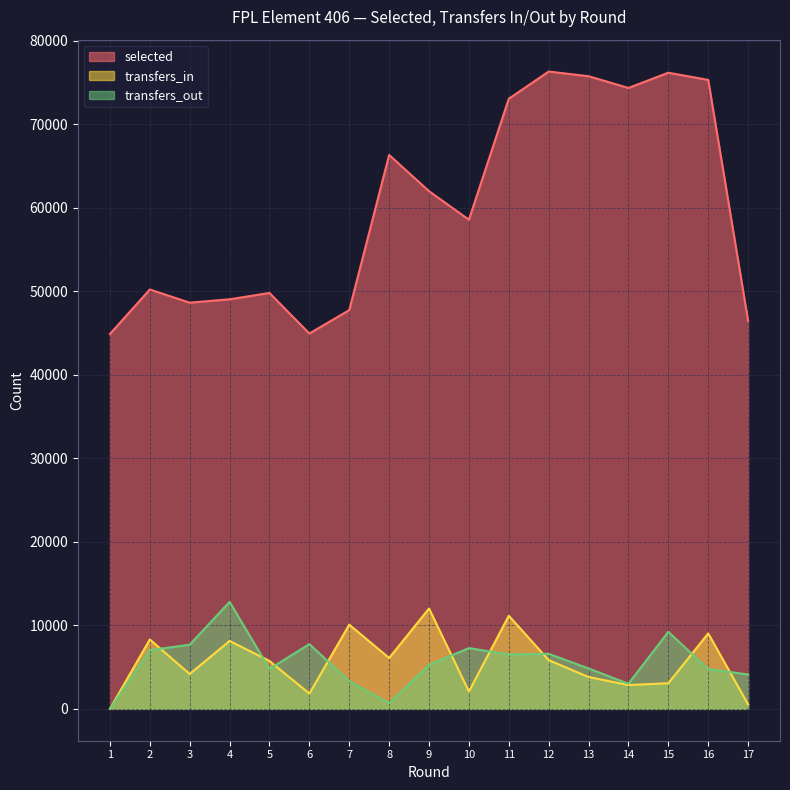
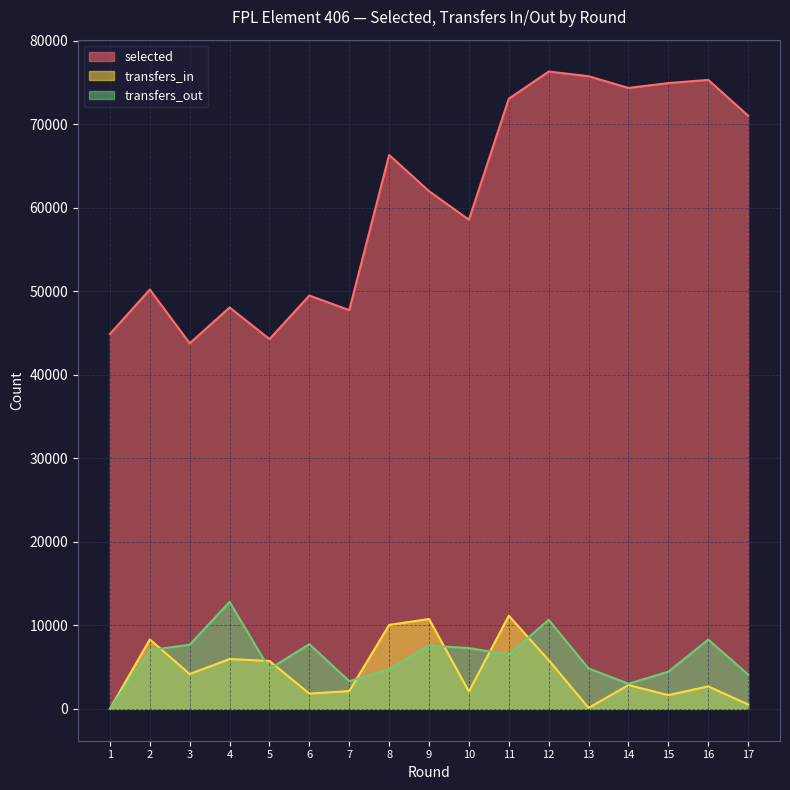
  {
    "selected": {
      "1": 45000,
      "2": 50000,
-     "3": 49000,
-     "4": 49000,
-     "5": 50000,
-     "6": 45000,
+     "3": 44000,
+     "4": 48000,
+     "5": 44000,
+     "6": 50000,
      "7": 48000,
      "8": 66000,
      "9": 62000,
      "10": 59000,
      "11": 73000,
      "12": 76000,
      "13": 76000,
      "14": 74000,
-     "15": 76000,
+     "15": 75000,
      "16": 75000,
-     "17": 46000
+     "17": 71000
    },
    "transfers_in": {
      "2": 8000,
      "3": 4000,
-     "4": 8000,
+     "4": 6000,
      "5": 6000,
      "6": 2000,
-     "7": 10000,
-     "8": 6000,
-     "9": 12000,
+     "7": 2000,
+     "8": 10000,
+     "9": 11000,
      "10": 2000,
      "11": 11000,
      "12": 6000,
-     "13": 4000,
-     "15": 3000,
-     "16": 9000,
+     "13": 0,
+     "15": 2000,
+     "16": 3000,
      "17": 1000
    },
    "transfers_out": {
      "2": 7000,
      "3": 8000,
      "4": 13000,
      "5": 5000,
      "6": 8000,
      "7": 3000,
-     "8": 1000,
-     "9": 5000,
+     "8": 5000,
+     "9": 8000,
      "10": 7000,
      "11": 7000,
-     "12": 7000,
+     "12": 11000,
      "13": 5000,
-     "15": 9000,
-     "16": 5000,
+     "15": 4000,
+     "16": 8000,
      "17": 4000
    }
  }
